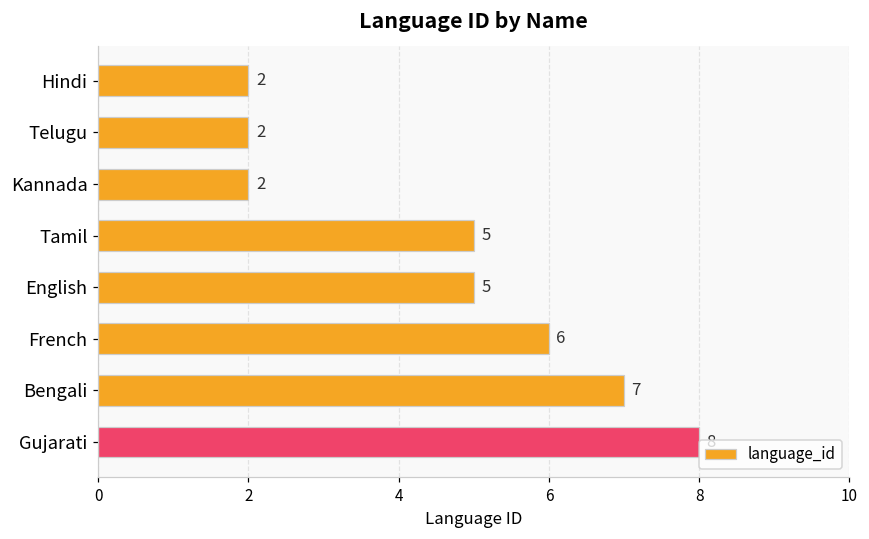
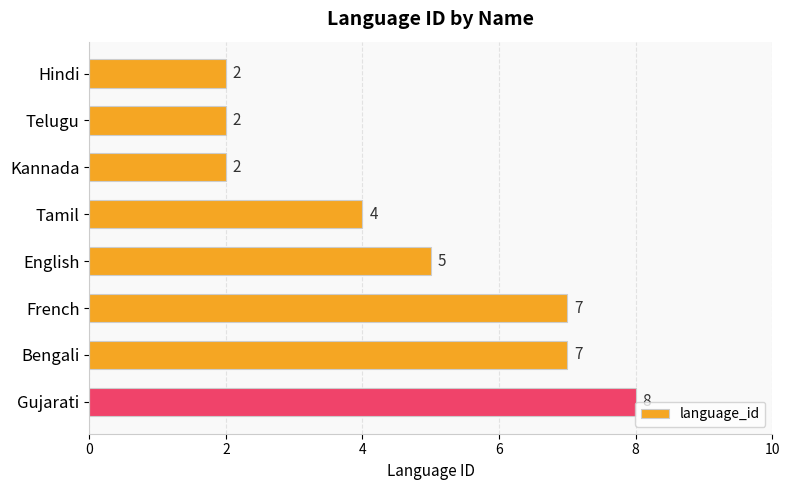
  {
    "Hindi": 2,
    "Telugu": 2,
    "Kannada": 2,
-   "Tamil": 5,
+   "Tamil": 4,
    "English": 5,
-   "French": 6,
+   "French": 7,
    "Bengali": 7
  }
